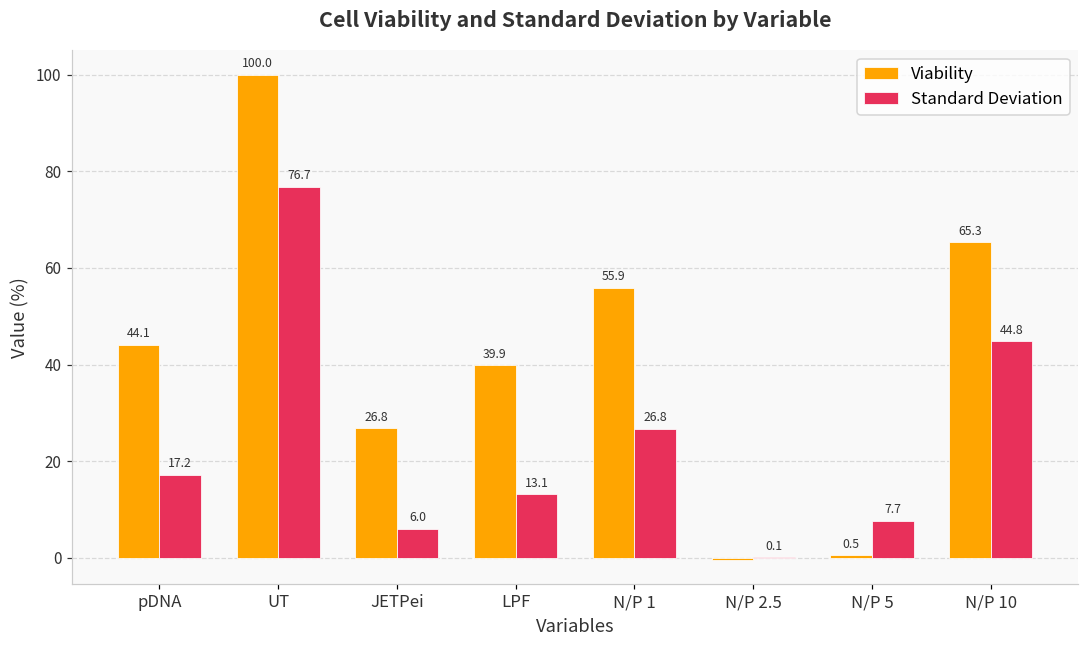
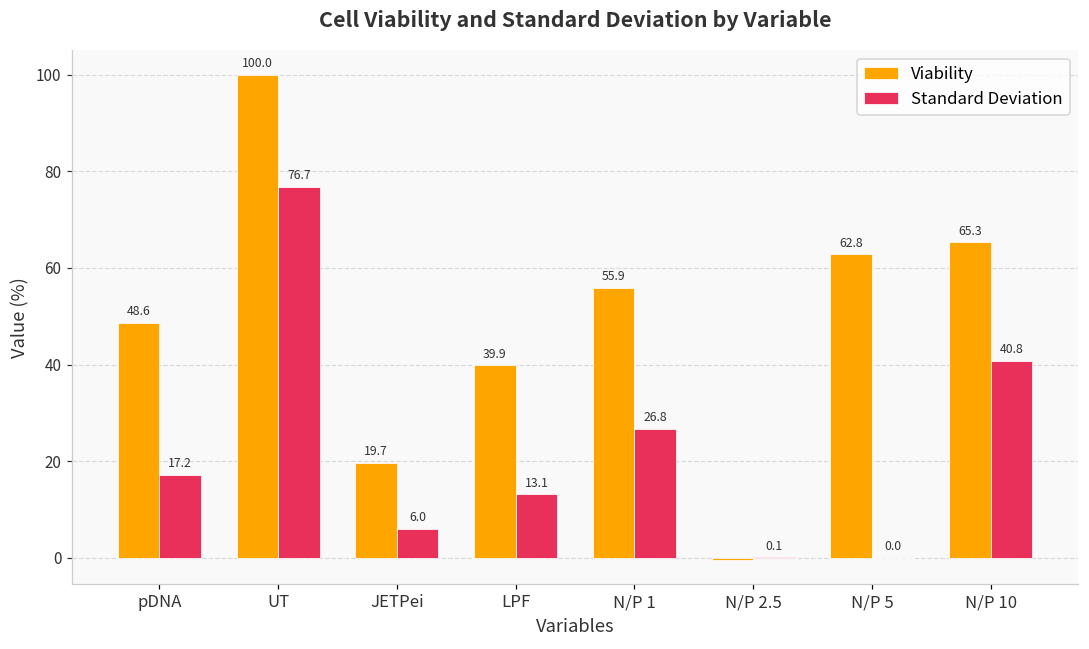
  {
    "Viability": {
-     "pDNA": 44.1,
+     "pDNA": 48.6,
      "UT": 100.0,
-     "JETPei": 26.8,
+     "JETPei": 19.7,
      "LPF": 39.9,
      "N/P 1": 55.9,
-     "N/P 5": 0.5,
+     "N/P 5": 62.8,
      "N/P 10": 65.3
    },
    "Standard Deviation": {
      "pDNA": 17.2,
      "UT": 76.7,
      "JETPei": 6.0,
      "LPF": 13.1,
      "N/P 1": 26.8,
      "N/P 2.5": 0.1,
-     "N/P 5": 7.7,
-     "N/P 10": 44.8
+     "N/P 5": 0.0,
+     "N/P 10": 40.8
    }
  }
